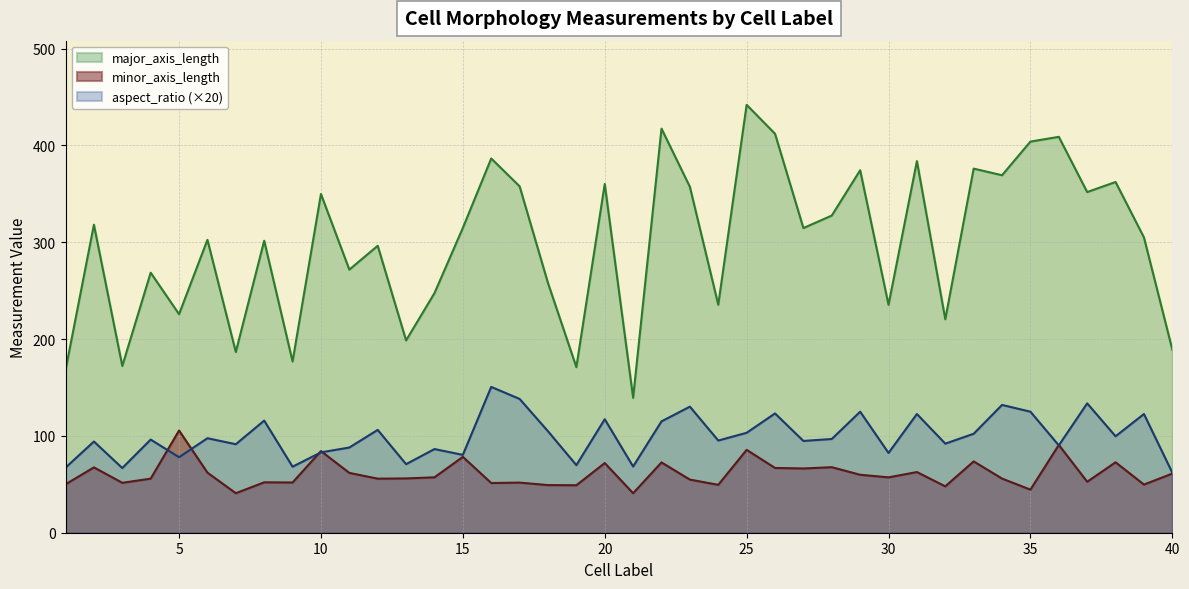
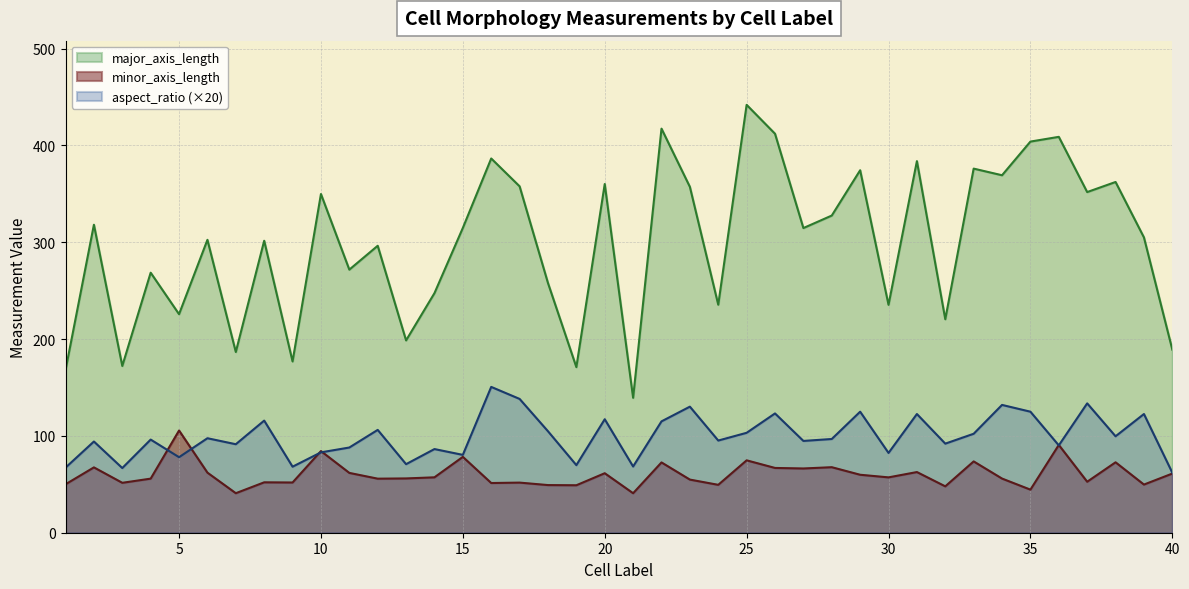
  {
    "minor_axis_length": {
      "5": 110,
-     "20": 70,
-     "25": 90,
+     "20": 60,
+     "25": 70,
      "30": 60,
      "35": 40
    }
  }
